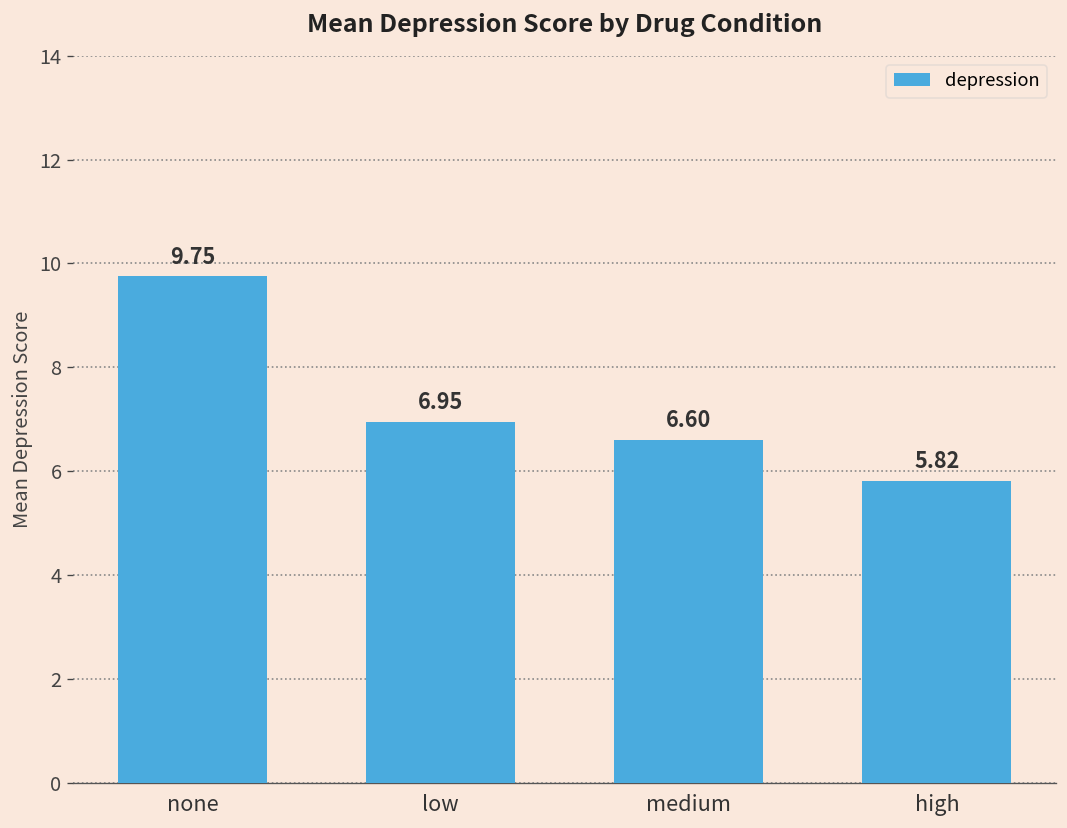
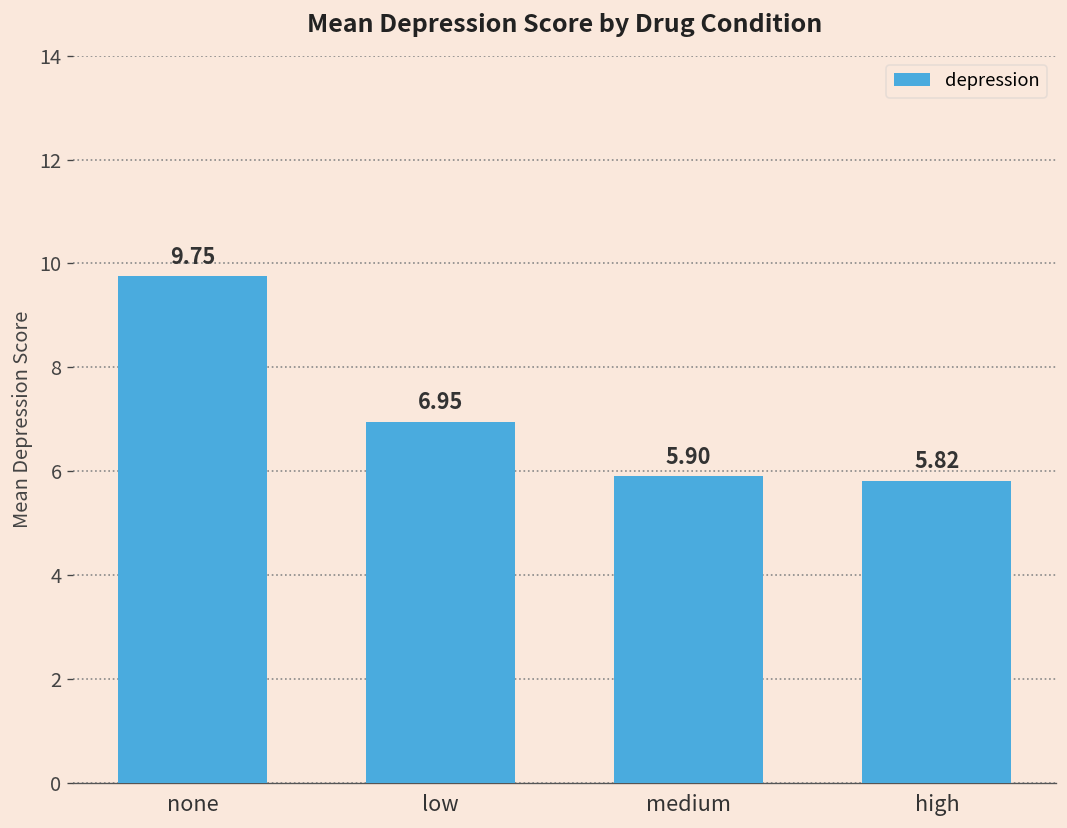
  {
    "none": 9.75,
    "low": 6.95,
-   "medium": 6.60,
+   "medium": 5.90,
    "high": 5.82
  }
